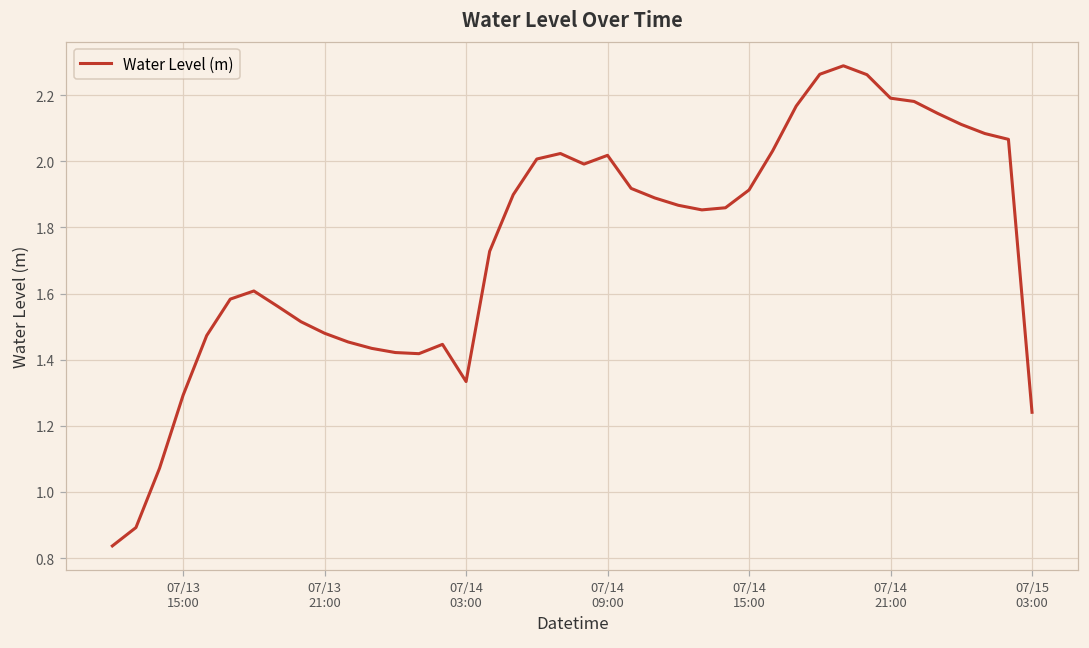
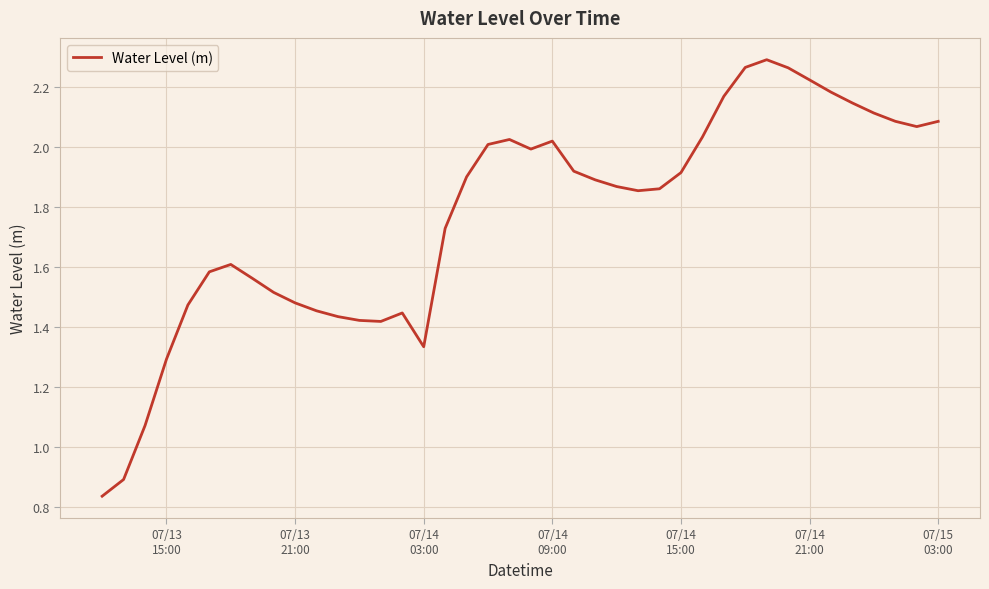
  {
    "07/13 15:00": 1.29,
    "07/13 21:00": 1.48,
    "07/14 03:00": 1.33,
    "07/14 09:00": 2.02,
    "07/14 15:00": 1.91,
-   "07/14 21:00": 2.19,
-   "07/15 03:00": 1.24
+   "07/14 21:00": 2.22,
+   "07/15 03:00": 2.08
  }
